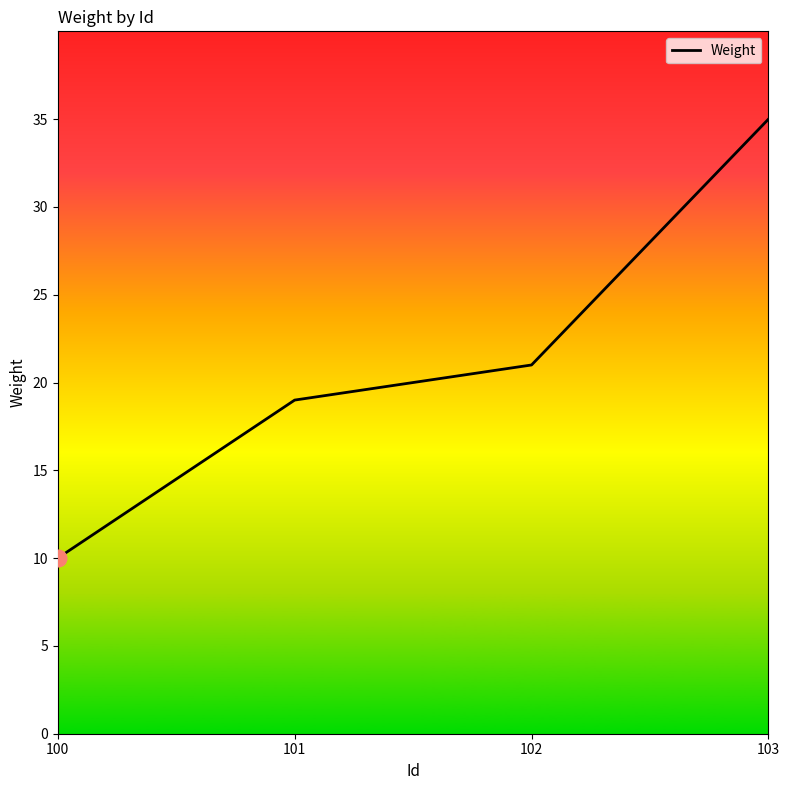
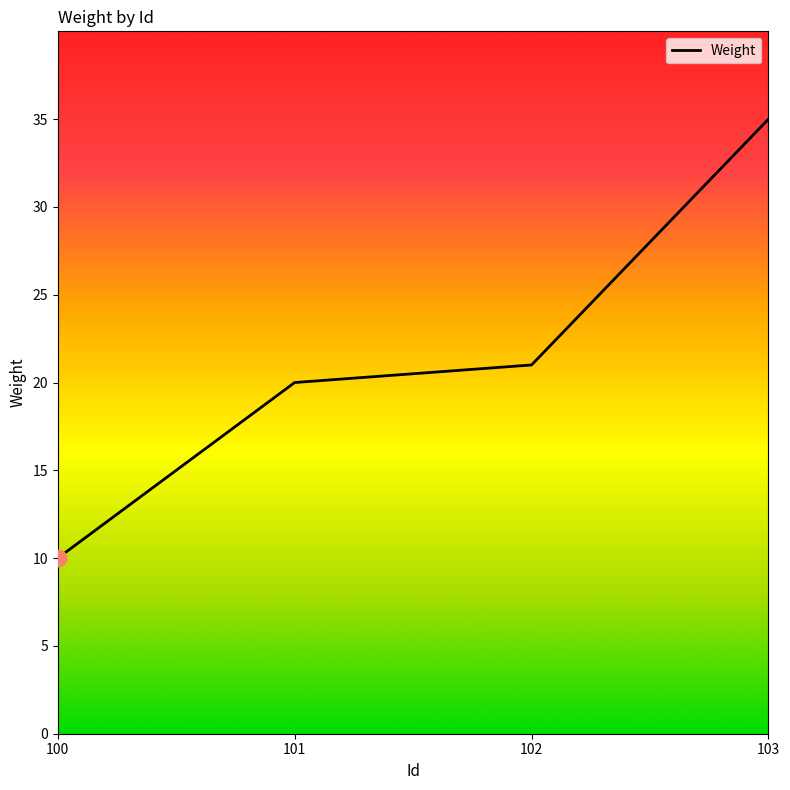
  {
    "Weight": {
-     "101": 19,
+     "101": 20,
      "102": 21,
      "103": 35
    }
  }
